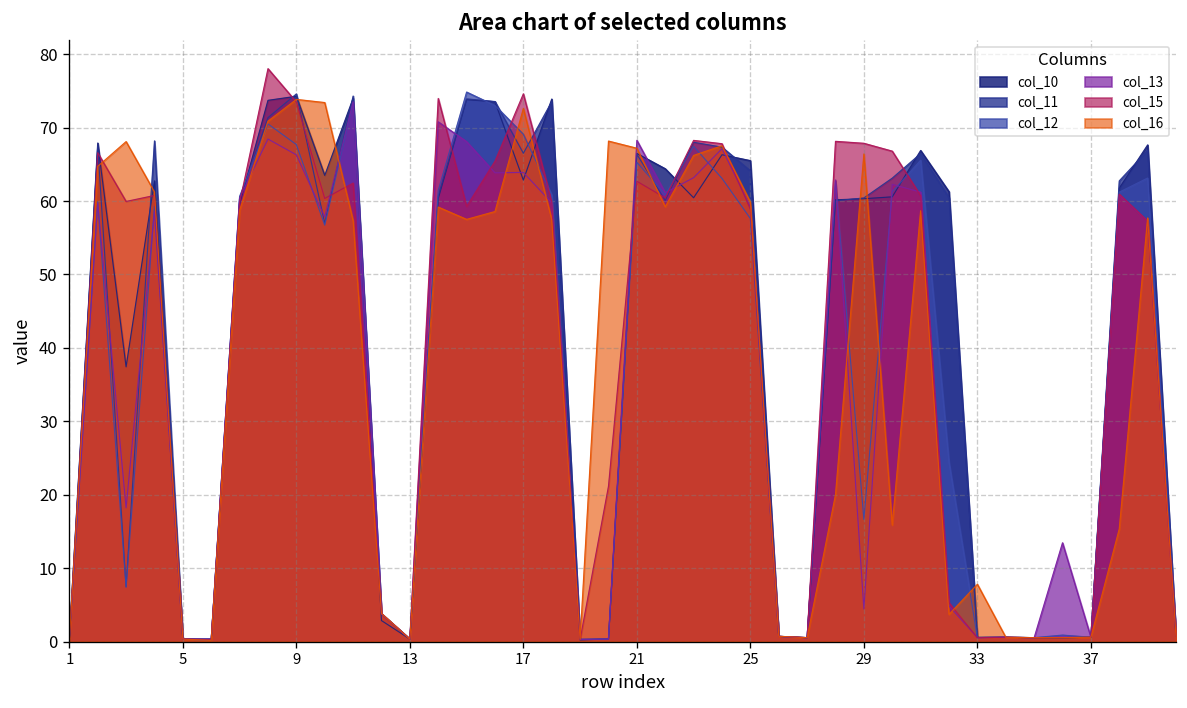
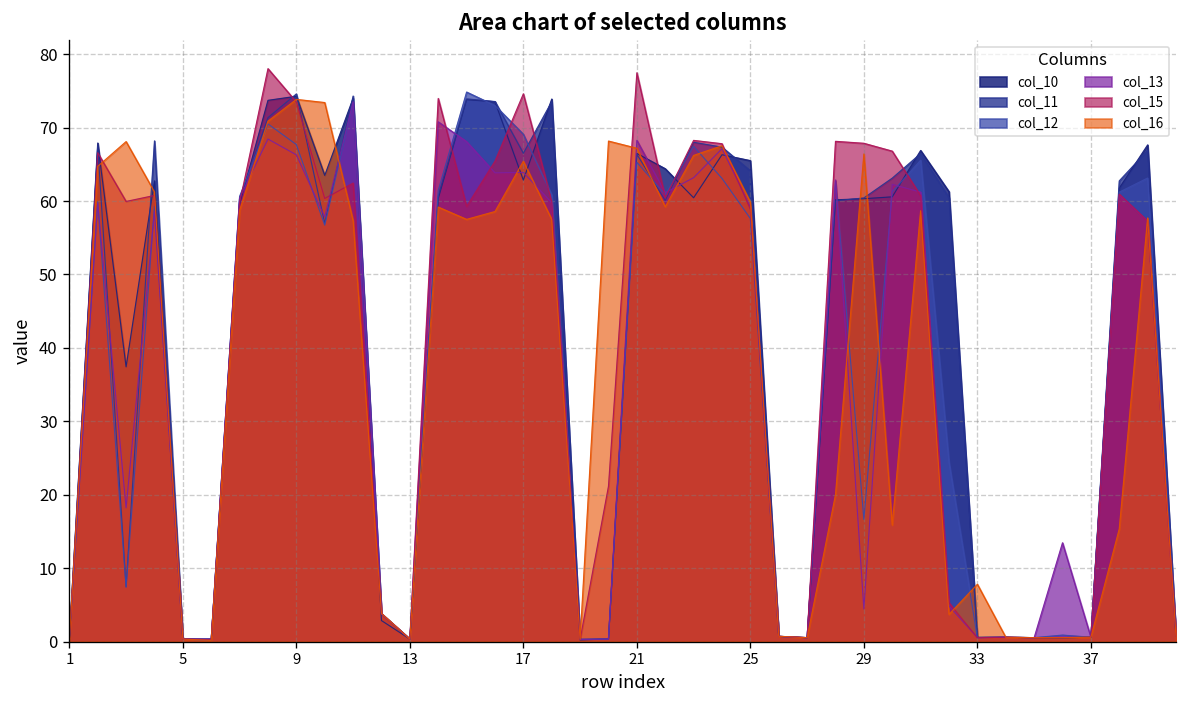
  {
    "col_13": {
      "9": 66,
      "17": 64,
      "21": 68,
      "29": 4
    },
    "col_15": {
      "17": 75,
-     "21": 63,
+     "21": 77,
      "29": 68
    },
    "col_16": {
-     "17": 73,
+     "17": 65,
      "21": 67,
      "25": 60,
      "29": 66,
      "33": 8
    }
  }
